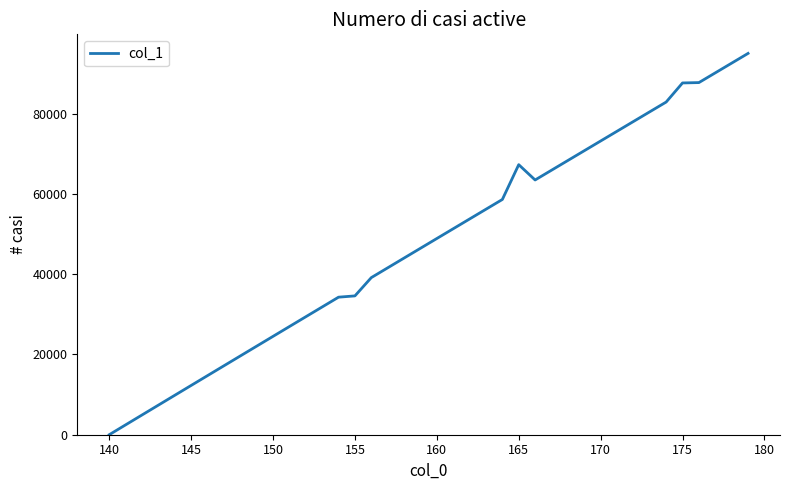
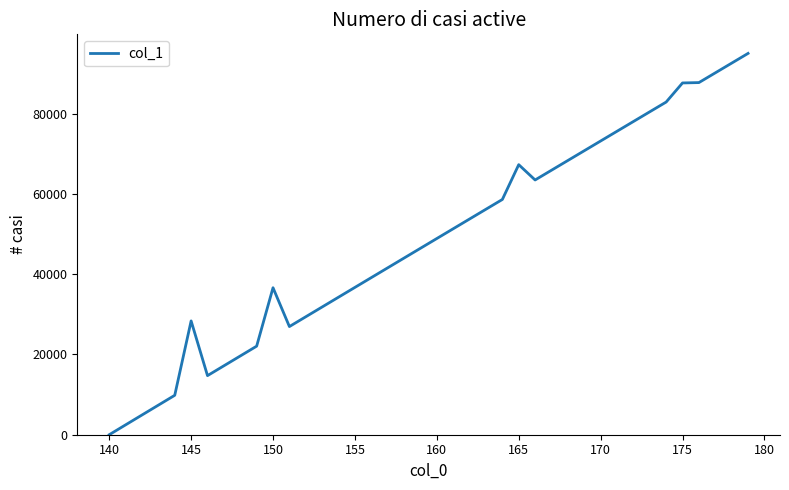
  {
    "140": 0,
-   "145": 12000,
-   "150": 25000,
-   "155": 35000,
+   "145": 28000,
+   "150": 37000,
+   "155": 37000,
    "160": 49000,
    "165": 67000,
    "170": 73000,
    "175": 88000
  }
